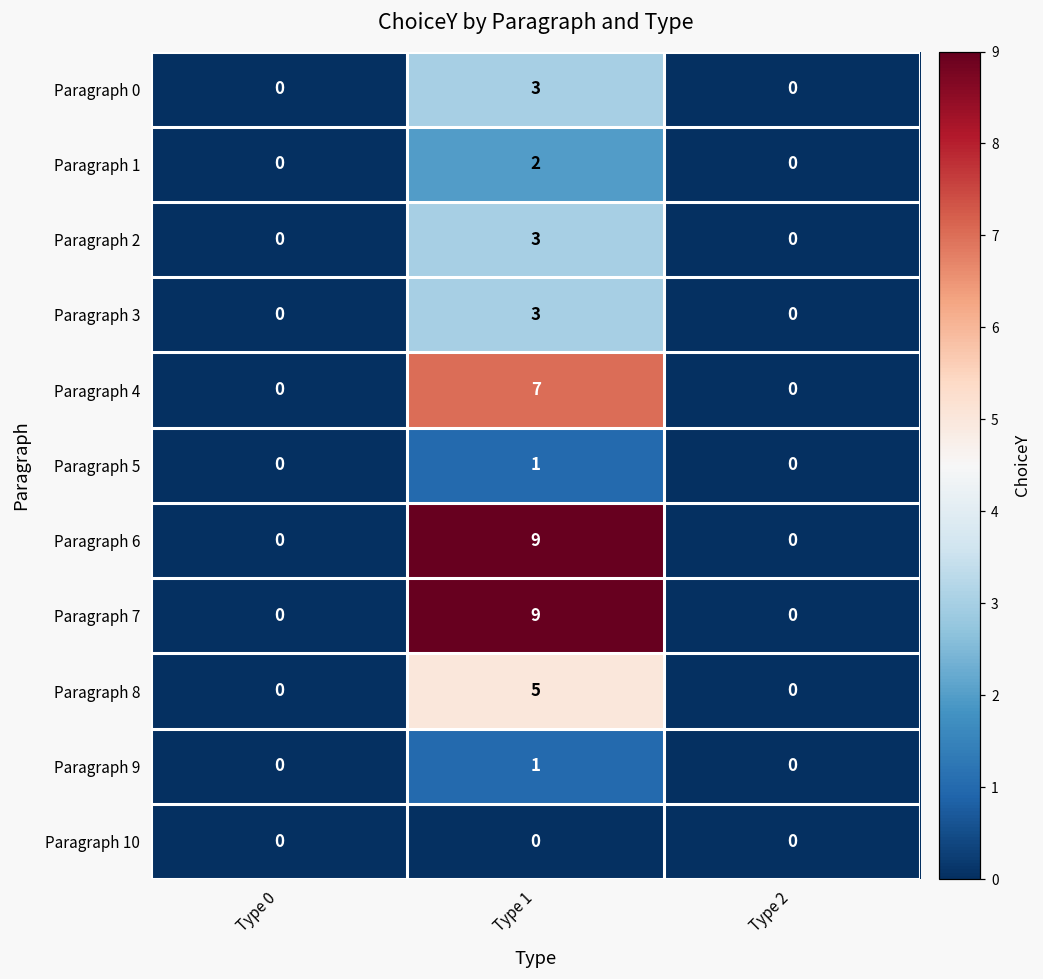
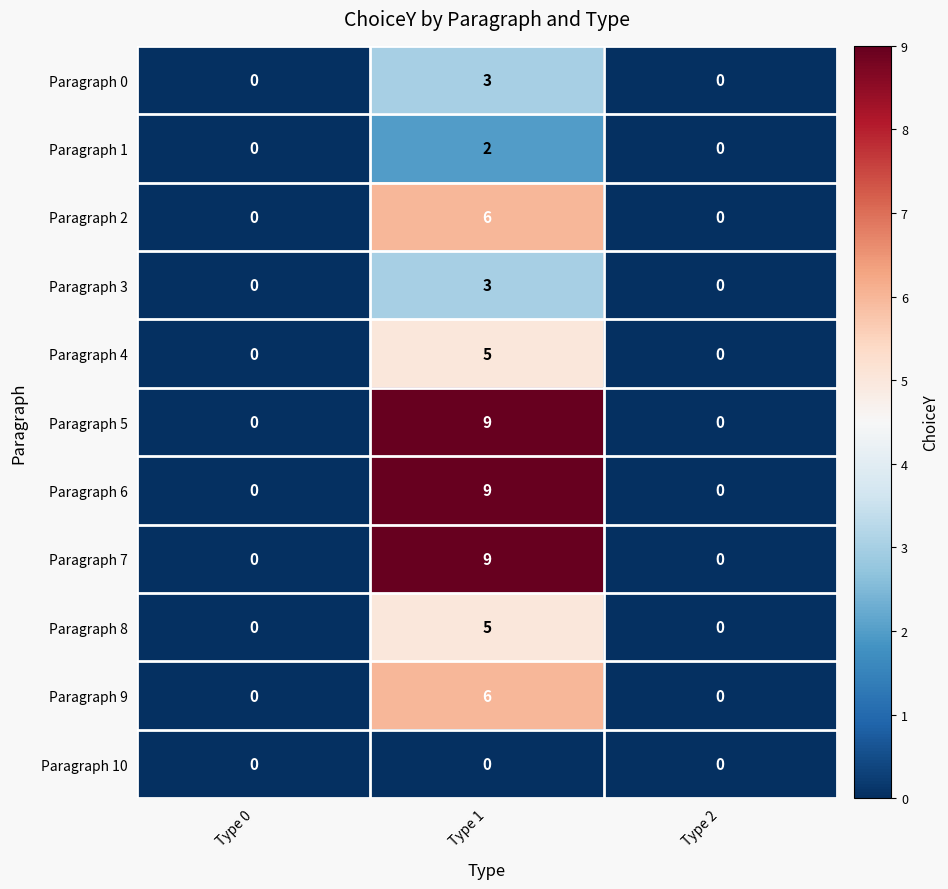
  {
    "Paragraph 0": {
      "Type 0": 0,
      "Type 1": 3,
      "Type 2": 0
    },
    "Paragraph 1": {
      "Type 0": 0,
      "Type 1": 2,
      "Type 2": 0
    },
    "Paragraph 2": {
      "Type 0": 0,
-     "Type 1": 3,
+     "Type 1": 6,
      "Type 2": 0
    },
    "Paragraph 3": {
      "Type 0": 0,
      "Type 1": 3,
      "Type 2": 0
    },
    "Paragraph 4": {
      "Type 0": 0,
-     "Type 1": 7,
+     "Type 1": 5,
      "Type 2": 0
    },
    "Paragraph 5": {
      "Type 0": 0,
-     "Type 1": 1,
+     "Type 1": 9,
      "Type 2": 0
    },
    "Paragraph 6": {
      "Type 0": 0,
      "Type 1": 9,
      "Type 2": 0
    },
    "Paragraph 7": {
      "Type 0": 0,
      "Type 1": 9,
      "Type 2": 0
    },
    "Paragraph 8": {
      "Type 0": 0,
      "Type 1": 5,
      "Type 2": 0
    },
    "Paragraph 9": {
      "Type 0": 0,
-     "Type 1": 1,
+     "Type 1": 6,
      "Type 2": 0
    },
    "Paragraph 10": {
      "Type 0": 0,
      "Type 1": 0,
      "Type 2": 0
    }
  }
